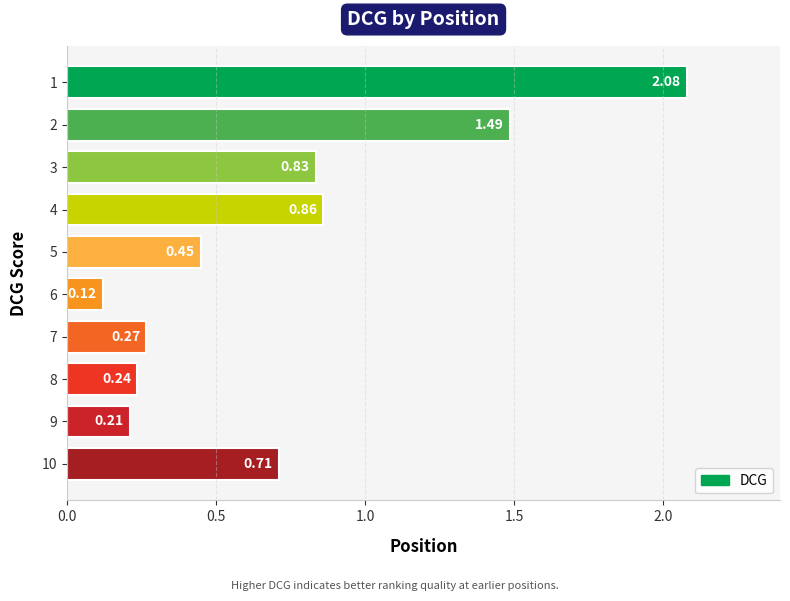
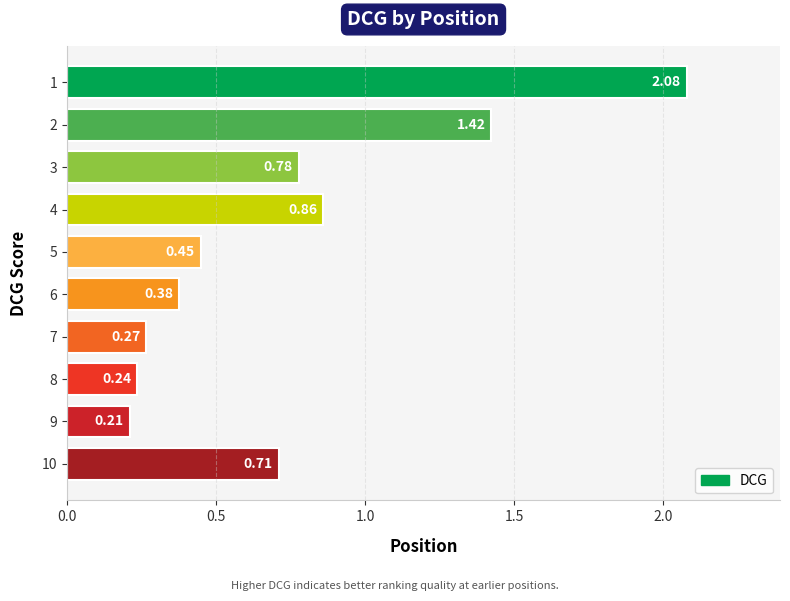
  {
    "1": 2.08,
-   "2": 1.49,
-   "3": 0.83,
+   "2": 1.42,
+   "3": 0.78,
    "4": 0.86,
    "5": 0.45,
-   "6": 0.12,
+   "6": 0.38,
    "7": 0.27,
    "8": 0.24,
    "9": 0.21,
    "10": 0.71
  }
